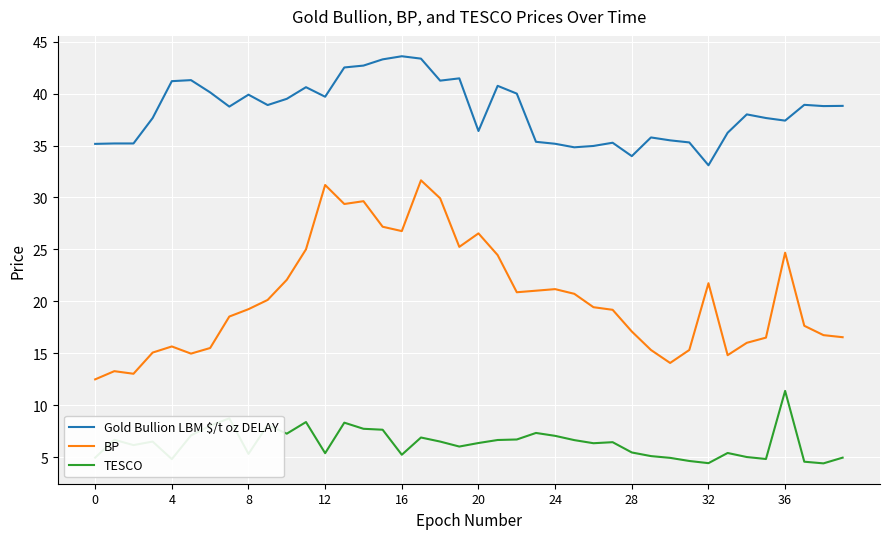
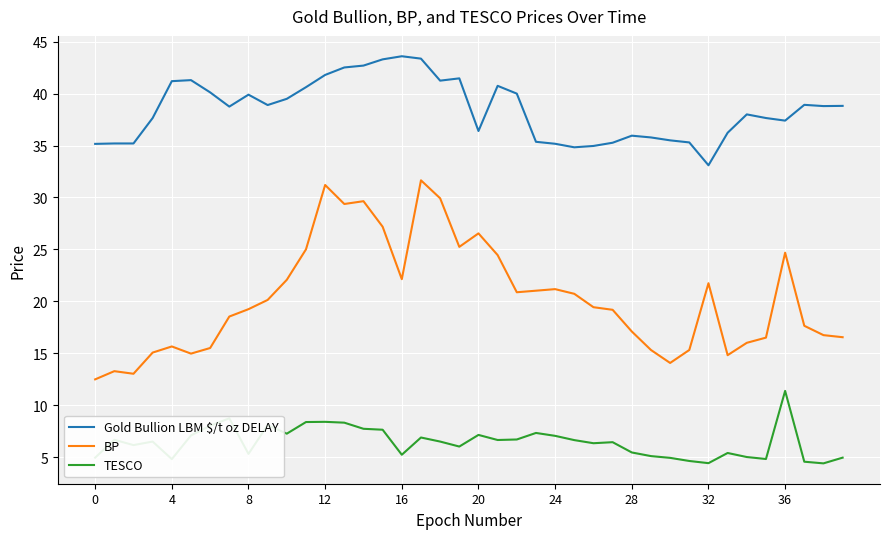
  {
    "Gold Bullion LBM $/t oz DELAY": {
      "0": 35.2,
      "4": 41.2,
      "8": 39.9,
-     "12": 39.7,
+     "12": 41.8,
      "16": 43.6,
      "20": 36.4,
      "24": 35.2,
-     "28": 34.0,
+     "28": 36.0,
      "32": 33.1,
      "36": 37.4
    },
    "BP": {
      "0": 12.5,
      "4": 15.7,
      "8": 19.2,
      "12": 31.2,
-     "16": 26.8,
+     "16": 22.1,
      "20": 26.5,
      "24": 21.2,
      "28": 17.1,
      "32": 21.7,
      "36": 24.7
    },
    "TESCO": {
-     "12": 5.4,
+     "12": 8.4,
      "16": 5.2,
-     "20": 6.4,
+     "20": 7.1,
      "24": 7.0,
      "28": 5.4,
      "32": 4.4,
      "36": 11.4
    }
  }
